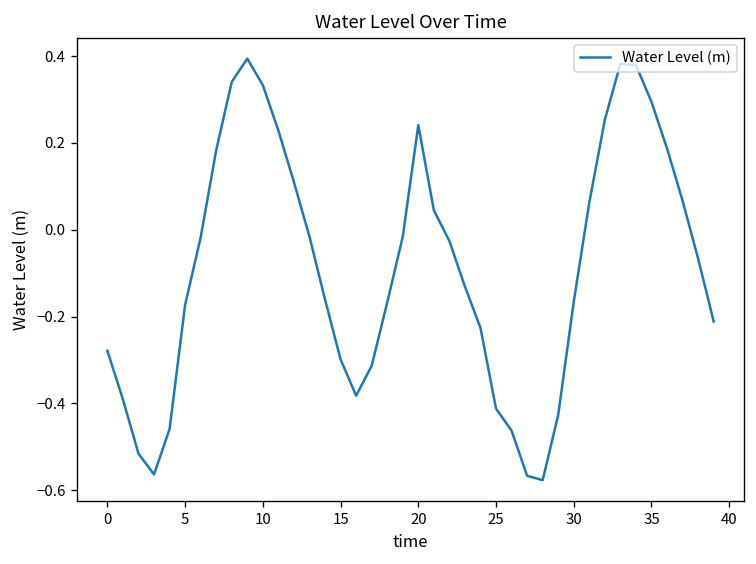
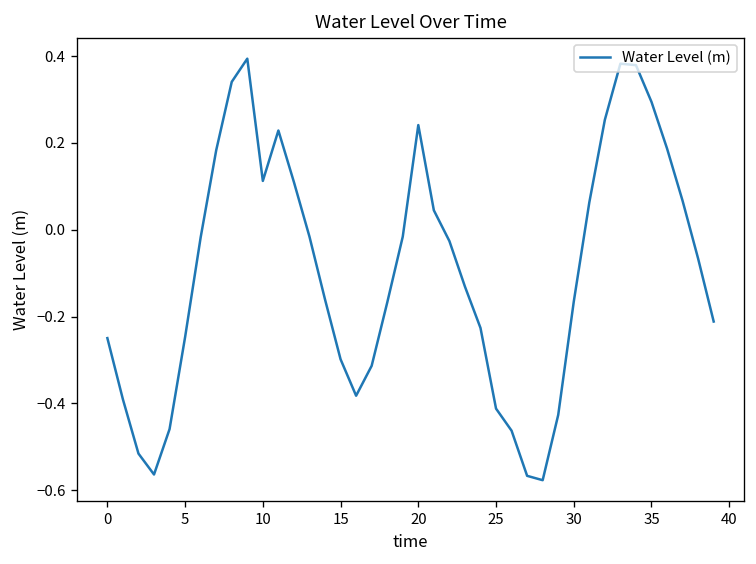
  {
-   "0": -0.28,
-   "5": -0.17,
-   "10": 0.33,
+   "0": -0.25,
+   "5": -0.25,
+   "10": 0.11,
    "15": -0.30,
    "20": 0.24,
    "25": -0.41,
    "30": -0.17,
    "35": 0.29
  }
